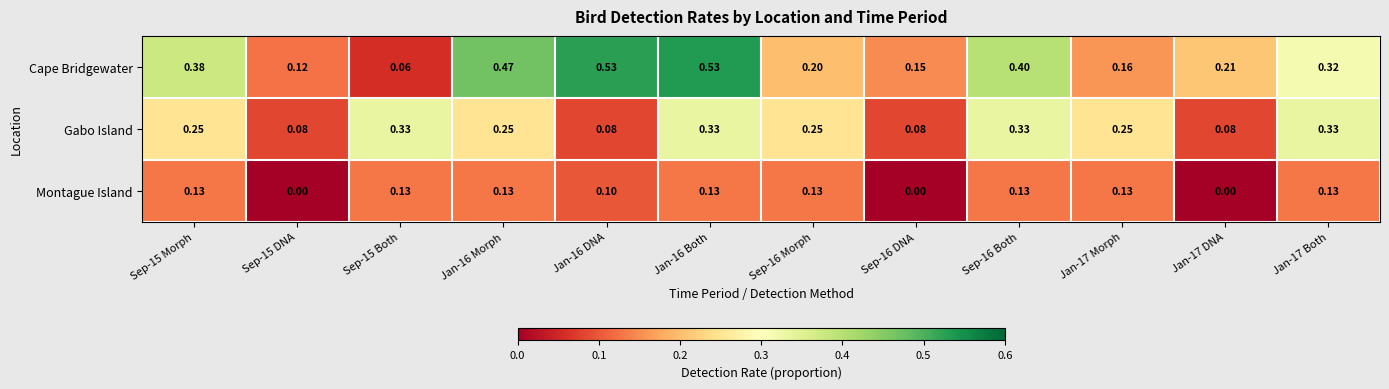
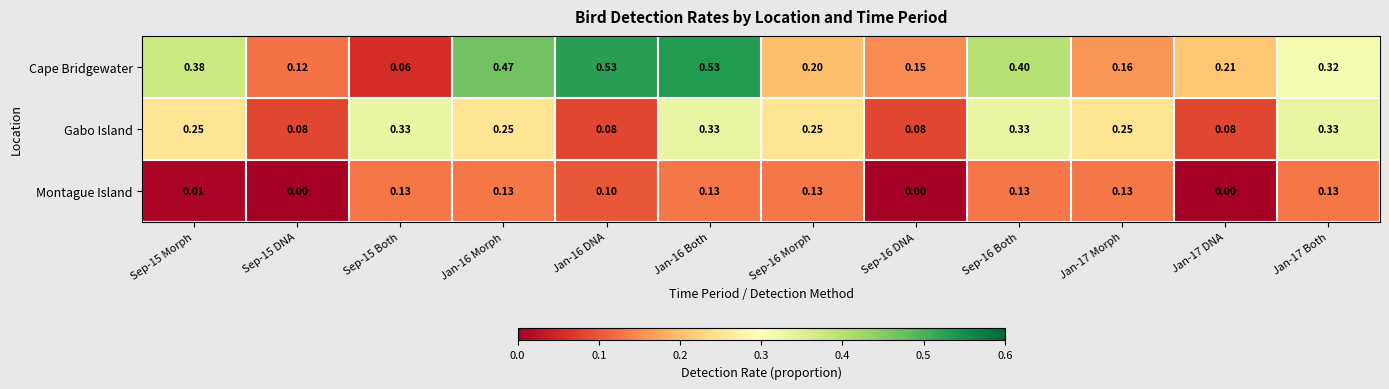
  {
    "Cape Bridgewater": {
      "Sep-15 Morph": 0.38,
      "Sep-15 DNA": 0.12,
      "Sep-15 Both": 0.06,
      "Jan-16 Morph": 0.47,
      "Jan-16 DNA": 0.53,
      "Jan-16 Both": 0.53,
      "Sep-16 Morph": 0.20,
      "Sep-16 DNA": 0.15,
      "Sep-16 Both": 0.40,
      "Jan-17 Morph": 0.16,
      "Jan-17 DNA": 0.21,
      "Jan-17 Both": 0.32
    },
    "Gabo Island": {
      "Sep-15 Morph": 0.25,
      "Sep-15 DNA": 0.08,
      "Sep-15 Both": 0.33,
      "Jan-16 Morph": 0.25,
      "Jan-16 DNA": 0.08,
      "Jan-16 Both": 0.33,
      "Sep-16 Morph": 0.25,
      "Sep-16 DNA": 0.08,
      "Sep-16 Both": 0.33,
      "Jan-17 Morph": 0.25,
      "Jan-17 DNA": 0.08,
      "Jan-17 Both": 0.33
    },
    "Montague Island": {
-     "Sep-15 Morph": 0.13,
+     "Sep-15 Morph": 0.01,
      "Sep-15 DNA": 0.00,
      "Sep-15 Both": 0.13,
      "Jan-16 Morph": 0.13,
      "Jan-16 DNA": 0.10,
      "Jan-16 Both": 0.13,
      "Sep-16 Morph": 0.13,
      "Sep-16 DNA": 0.00,
      "Sep-16 Both": 0.13,
      "Jan-17 Morph": 0.13,
      "Jan-17 DNA": 0.00,
      "Jan-17 Both": 0.13
    }
  }
